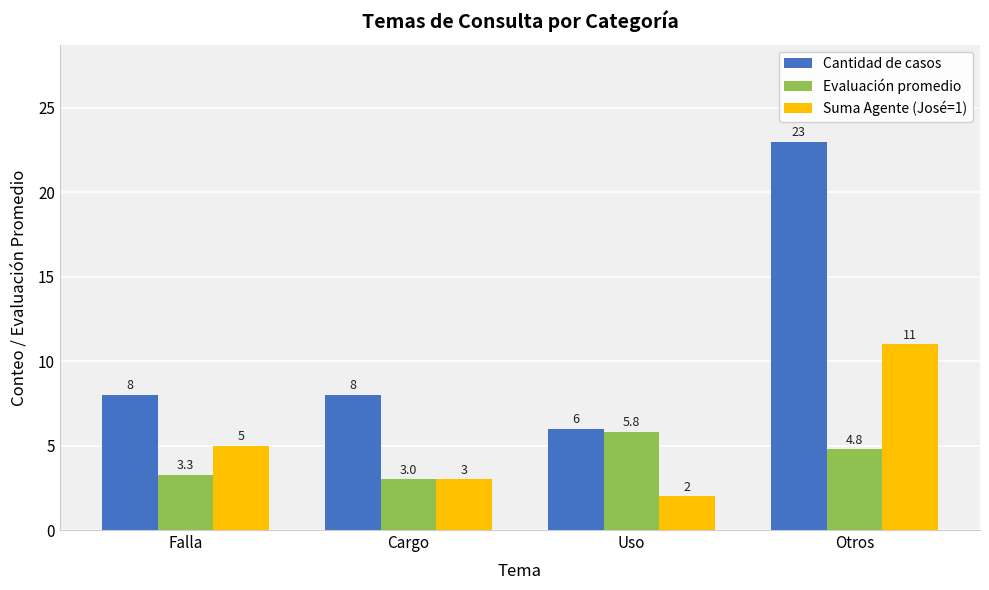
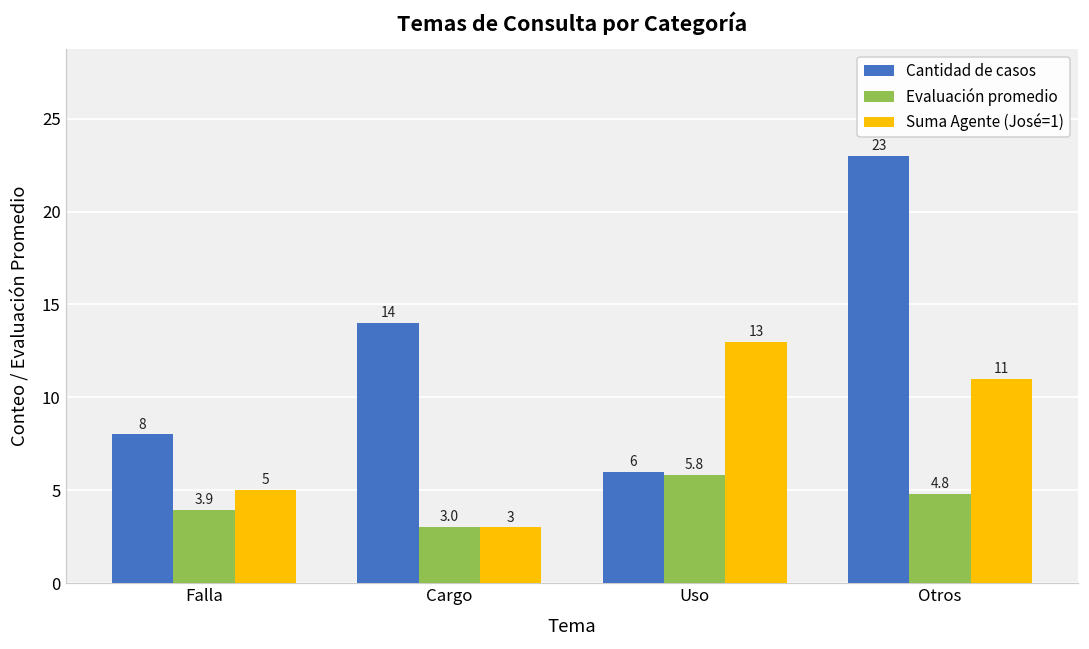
  {
    "Cantidad de casos": {
      "Falla": 8,
-     "Cargo": 8,
+     "Cargo": 14,
      "Uso": 6,
      "Otros": 23
    },
    "Evaluación promedio": {
-     "Falla": 3.3,
+     "Falla": 3.9,
      "Cargo": 3.0,
      "Uso": 5.8,
      "Otros": 4.8
    },
    "Suma Agente (José=1)": {
      "Falla": 5,
      "Cargo": 3,
-     "Uso": 2,
+     "Uso": 13,
      "Otros": 11
    }
  }
